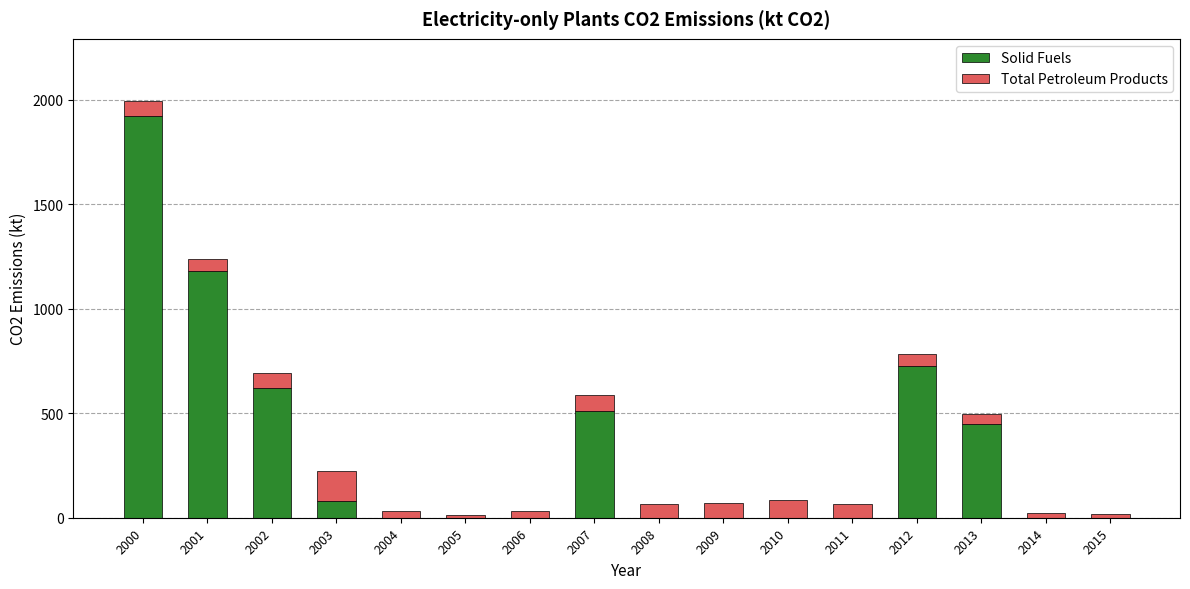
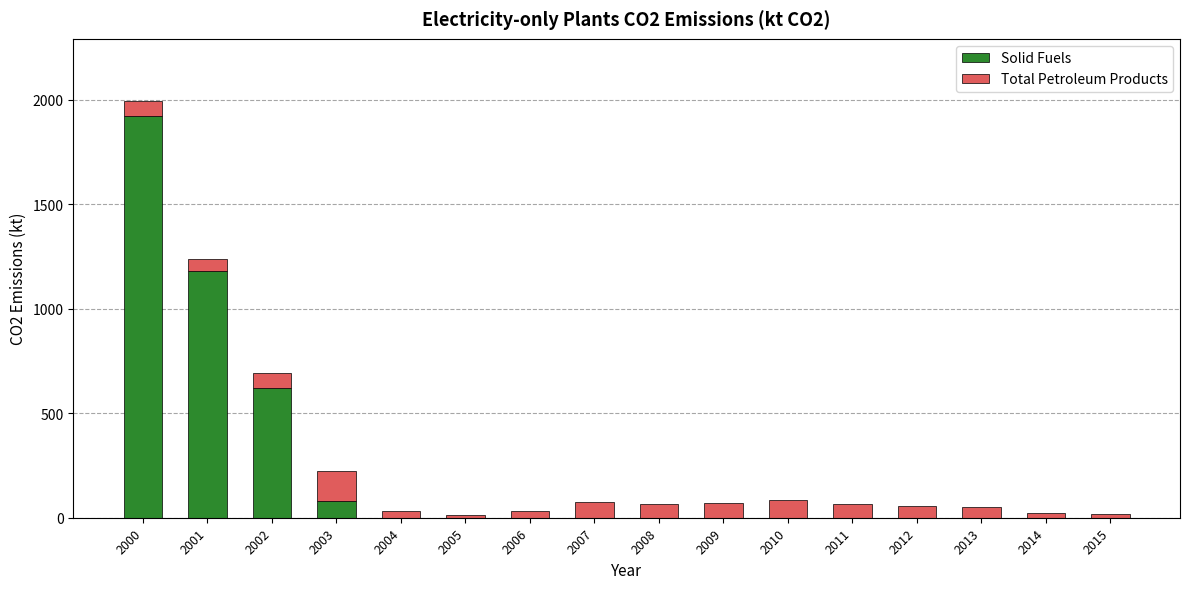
  {
    "Solid Fuels": {
      "2000": 1920,
      "2001": 1180,
      "2002": 620,
      "2003": 80,
      "2004": 0,
      "2005": 0,
      "2006": 0,
-     "2007": 510,
+     "2007": 0,
      "2008": 0,
      "2009": 0,
      "2010": 0,
      "2011": 0,
-     "2012": 720,
-     "2013": 450,
+     "2012": 0,
+     "2013": 0,
      "2014": 0,
      "2015": 0
    },
    "Total Petroleum Products": {
      "2000": 70,
      "2001": 60,
      "2002": 70,
      "2003": 140,
      "2004": 30,
      "2005": 10,
      "2006": 30,
      "2007": 70,
      "2008": 70,
      "2009": 70,
      "2010": 90,
      "2011": 70,
      "2012": 60,
      "2013": 50,
      "2014": 20,
      "2015": 20
    }
  }
